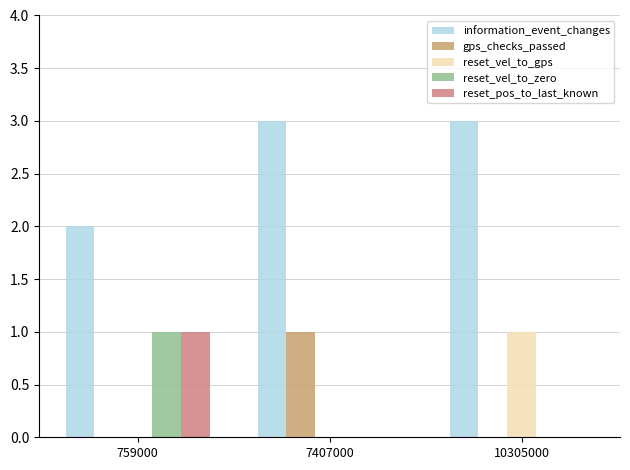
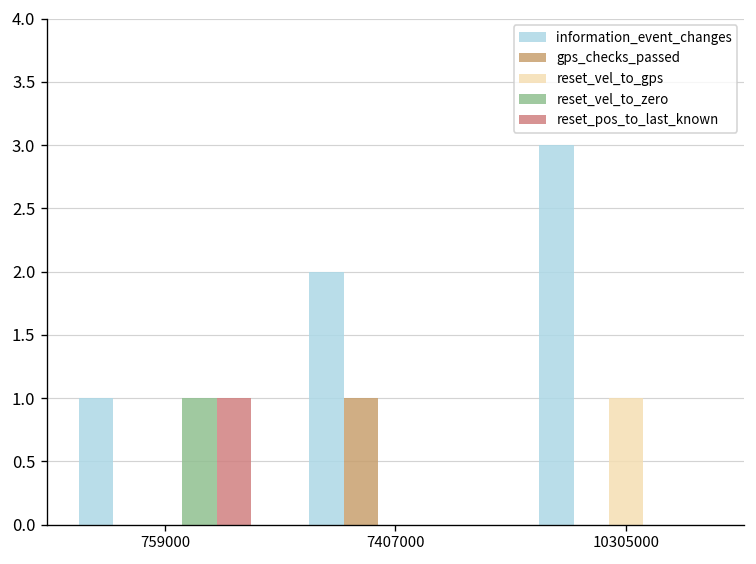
  {
    "information_event_changes": {
-     "759000": 2,
-     "7407000": 3,
+     "759000": 1,
+     "7407000": 2,
      "10305000": 3
    },
    "reset_vel_to_gps": {
      "759000": 0,
      "7407000": 0,
      "10305000": 1
    },
    "reset_vel_to_zero": {
      "759000": 1,
      "7407000": 0,
      "10305000": 0
    }
  }
